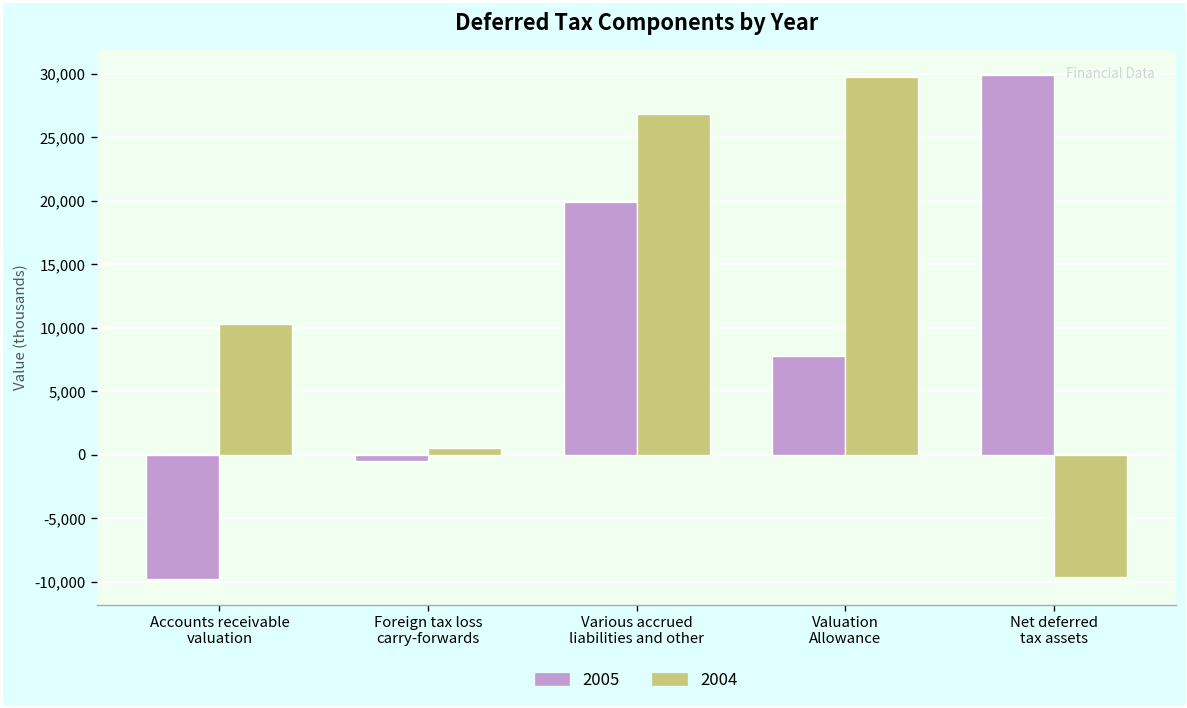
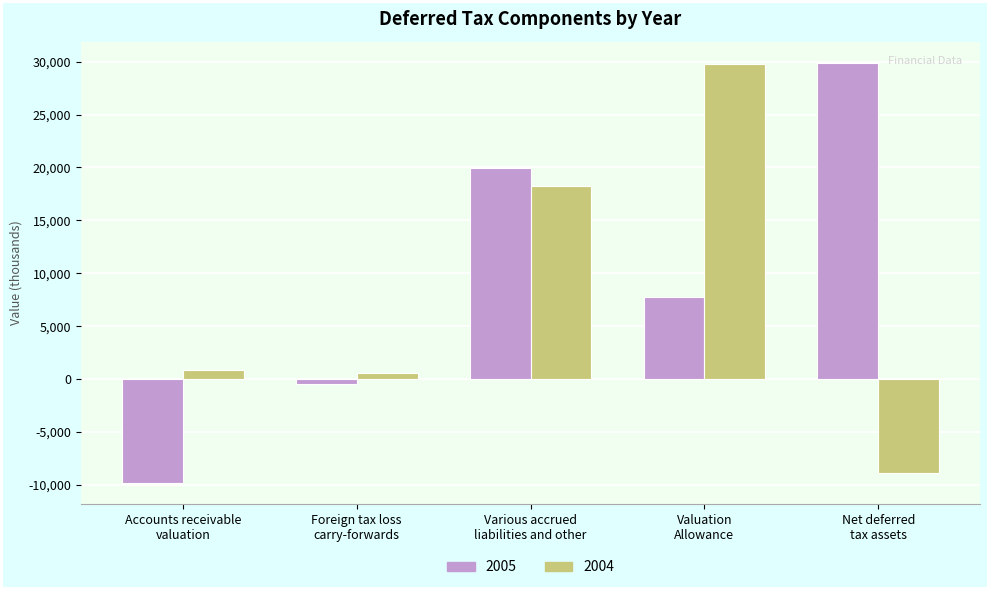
  {
    "2005": {
      "Accounts receivable valuation": "-9,800",
      "Foreign tax loss carry-forwards": "-500",
      "Various accrued liabilities and other": "19,900",
      "Valuation Allowance": "7,800",
      "Net deferred tax assets": "29,900"
    },
    "2004": {
-     "Accounts receivable valuation": "10,300",
+     "Accounts receivable valuation": "900",
      "Foreign tax loss carry-forwards": "600",
-     "Various accrued liabilities and other": "26,900",
+     "Various accrued liabilities and other": "18,300",
      "Valuation Allowance": "29,800",
-     "Net deferred tax assets": "-9,600"
+     "Net deferred tax assets": "-8,800"
    }
  }
